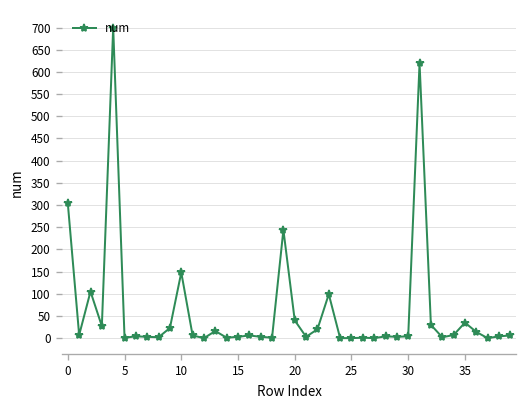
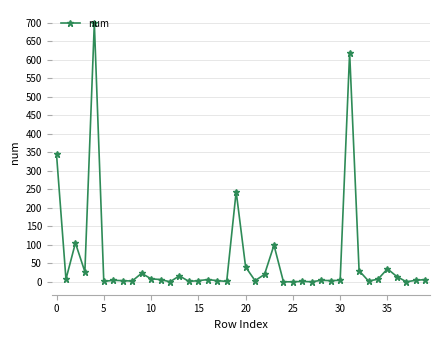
  {
-   "0": 300,
+   "0": 350,
    "5": 0,
-   "10": 150,
+   "10": 10,
    "15": 0,
    "20": 40,
    "25": 0,
    "30": 0,
    "35": 40
  }
